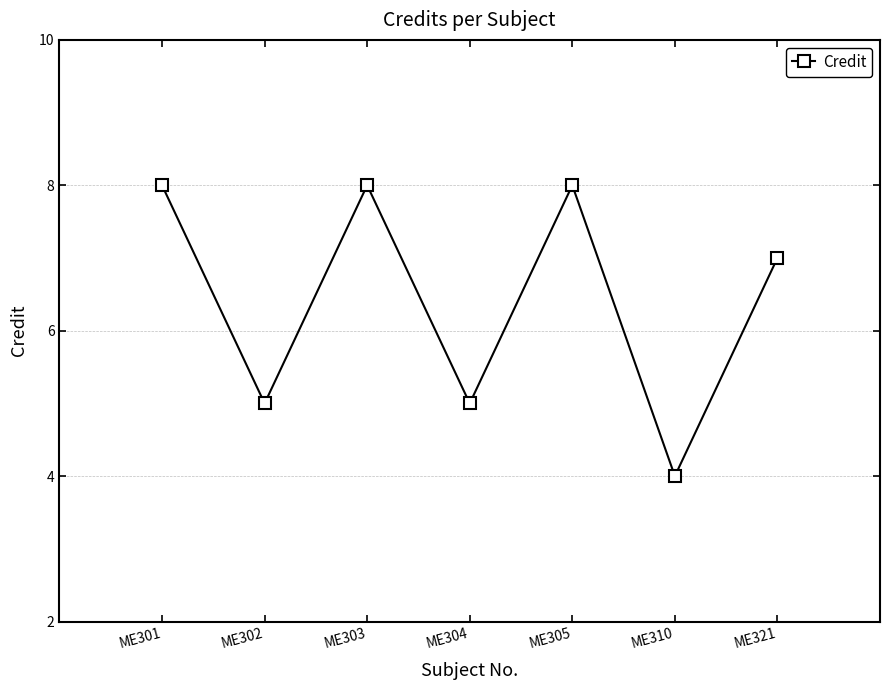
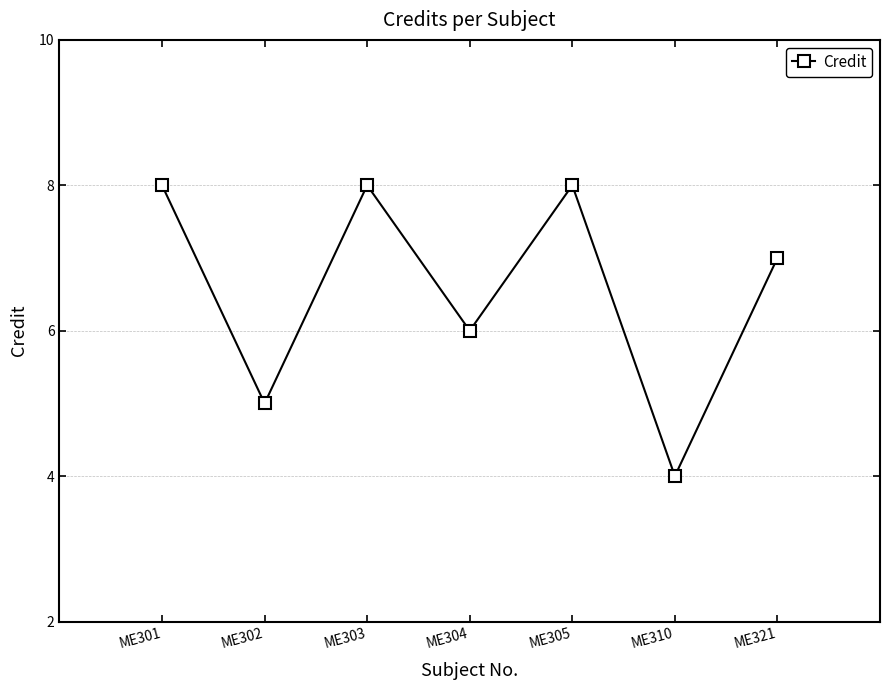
  {
    "ME301": 8,
    "ME302": 5,
    "ME303": 8,
-   "ME304": 5,
+   "ME304": 6,
    "ME305": 8,
    "ME310": 4,
    "ME321": 7
  }
